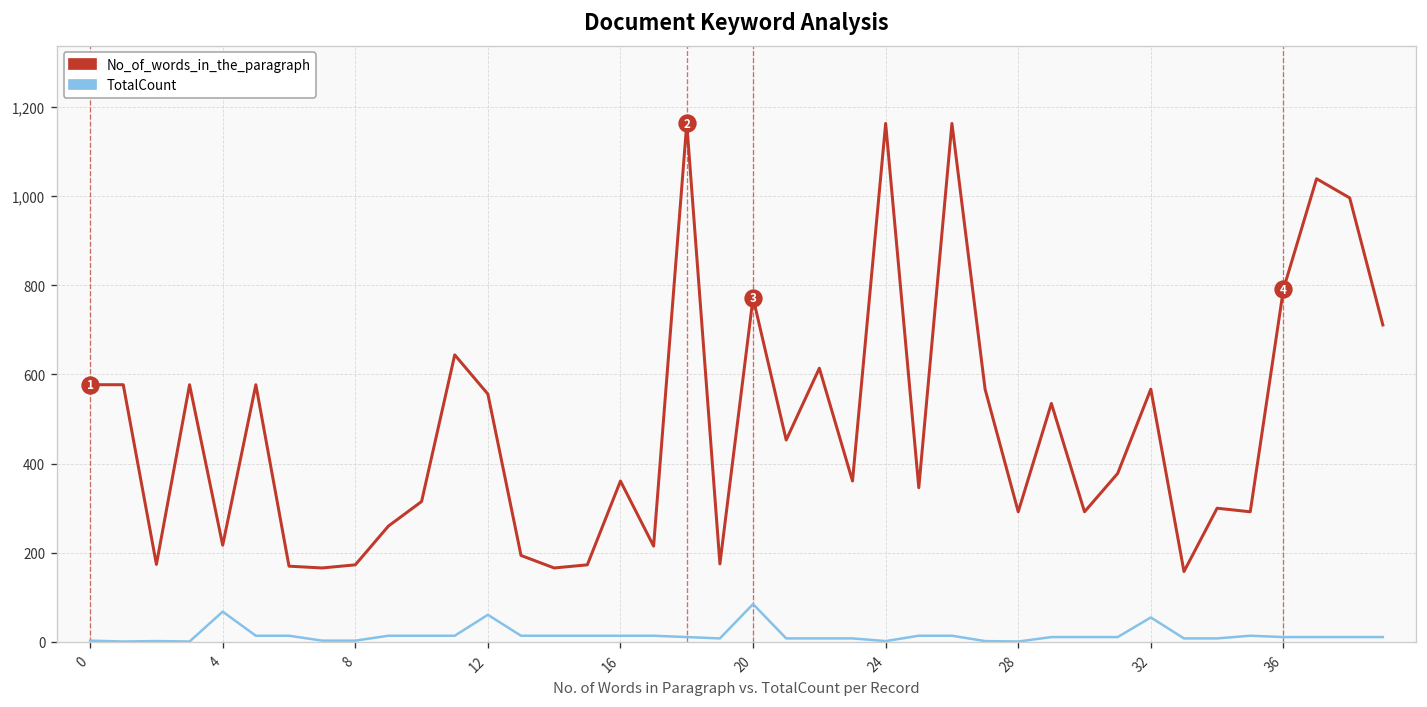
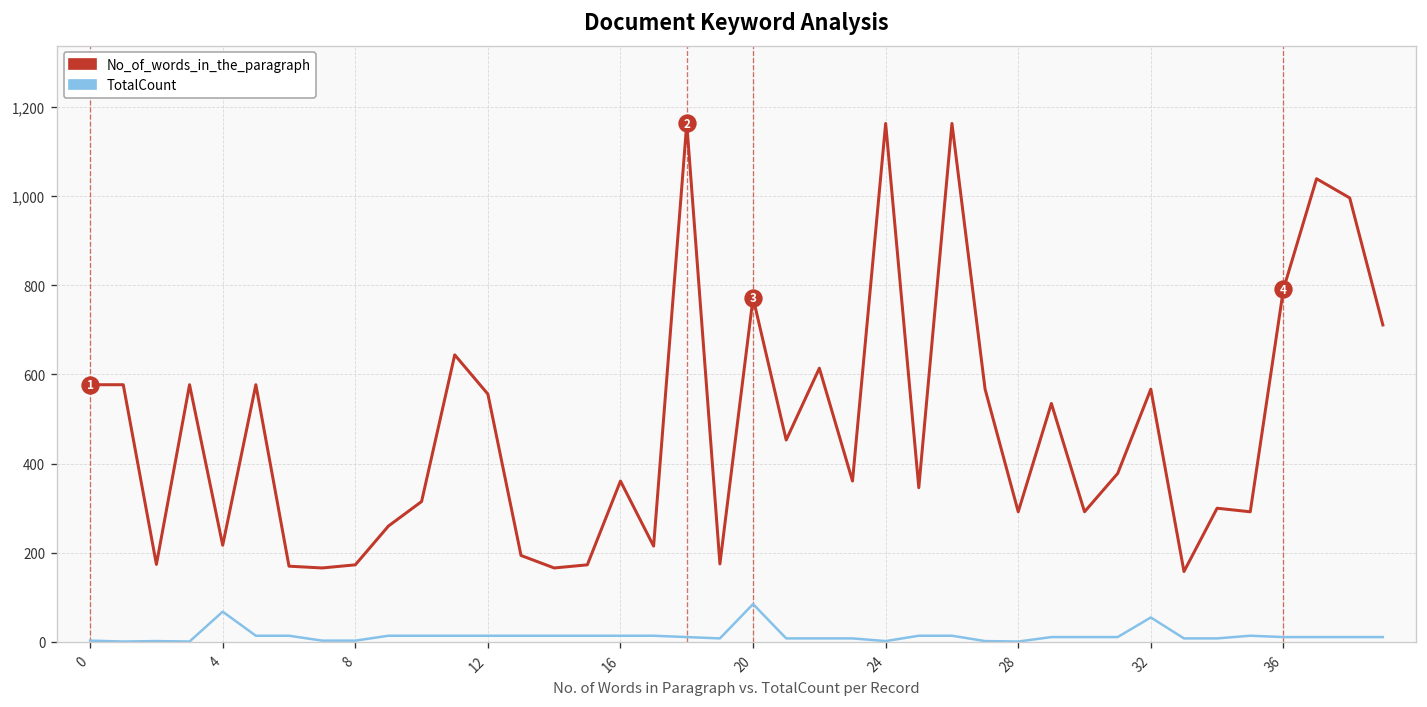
  {
    "TotalCount": {
      "0": 0,
      "4": 70,
      "8": 0,
-     "12": 60,
+     "12": 10,
      "16": 10,
      "20": 90,
      "24": 0,
      "28": 0,
      "32": 60,
      "36": 10
    }
  }
